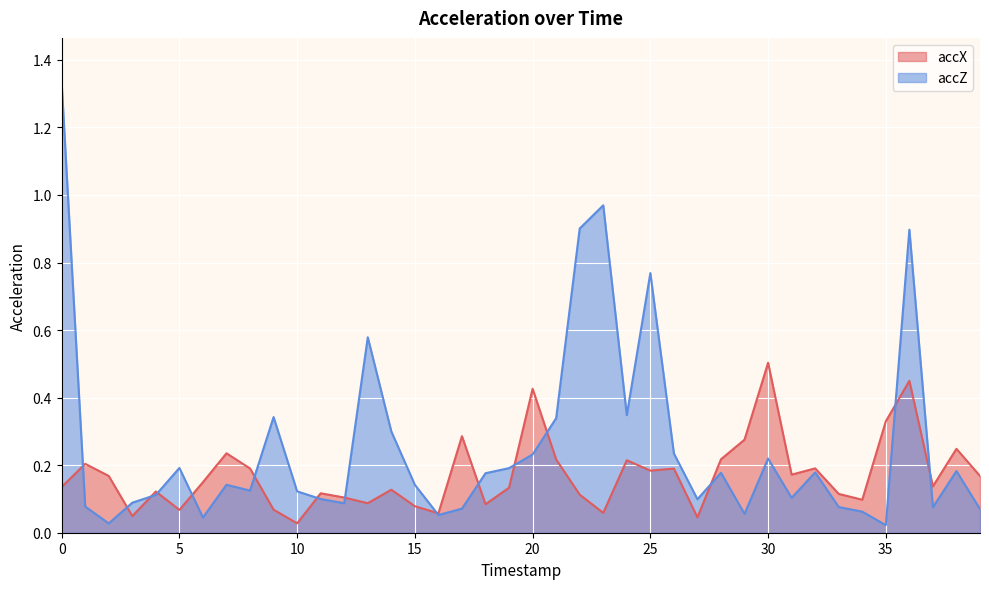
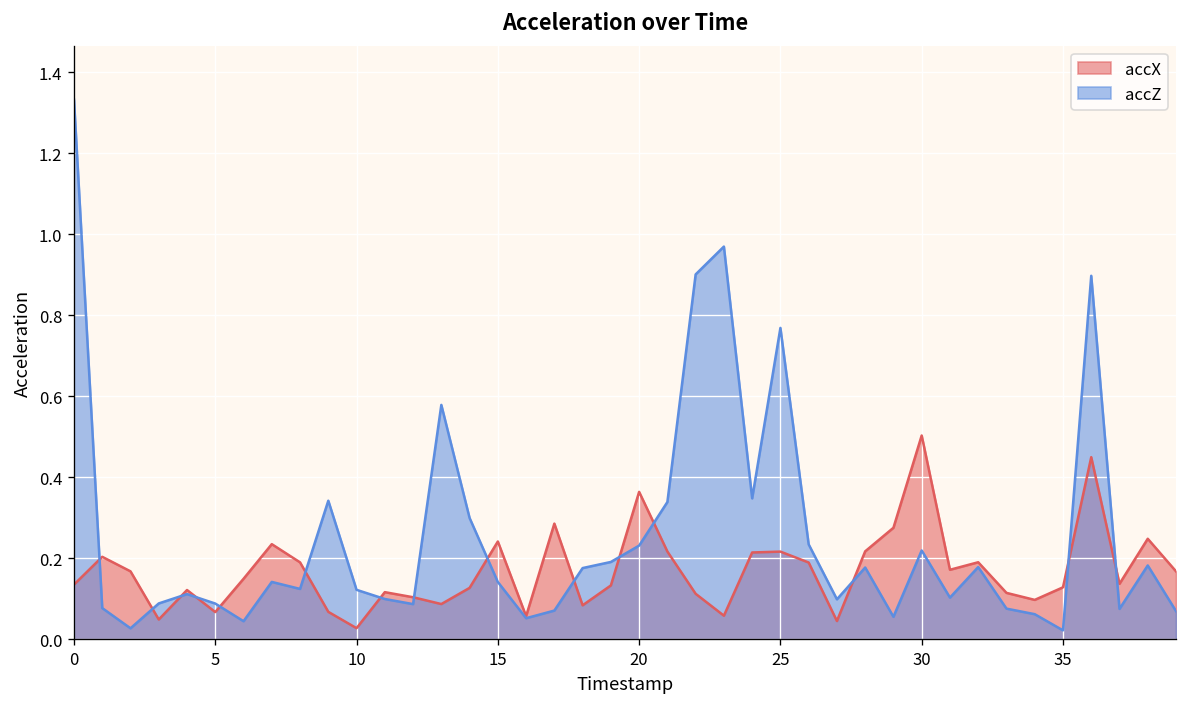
  {
    "accX": {
      "0": 0.14,
      "5": 0.07,
      "10": 0.03,
-     "15": 0.08,
-     "20": 0.43,
-     "25": 0.18,
+     "15": 0.24,
+     "20": 0.36,
+     "25": 0.22,
      "30": 0.50,
-     "35": 0.33
+     "35": 0.13
    },
    "accZ": {
      "0": 1.33,
-     "5": 0.19,
+     "5": 0.09,
      "10": 0.12,
      "15": 0.14,
      "20": 0.23,
      "25": 0.77,
      "30": 0.22,
      "35": 0.02
    }
  }
